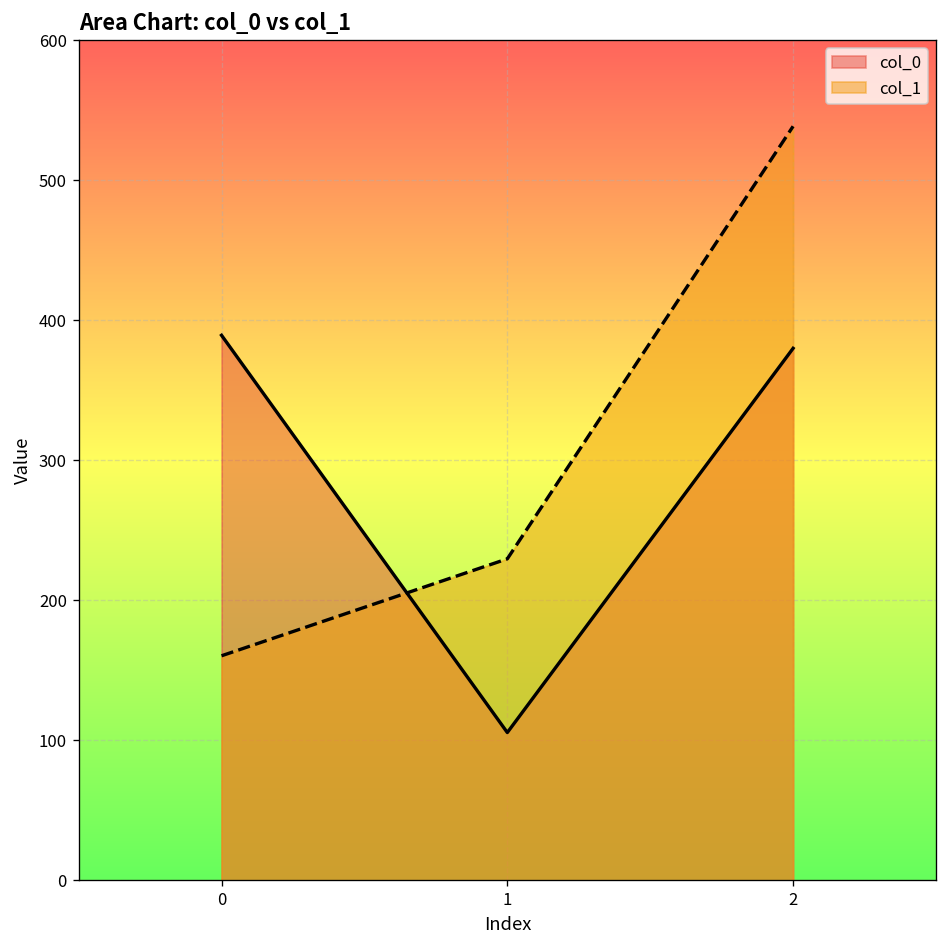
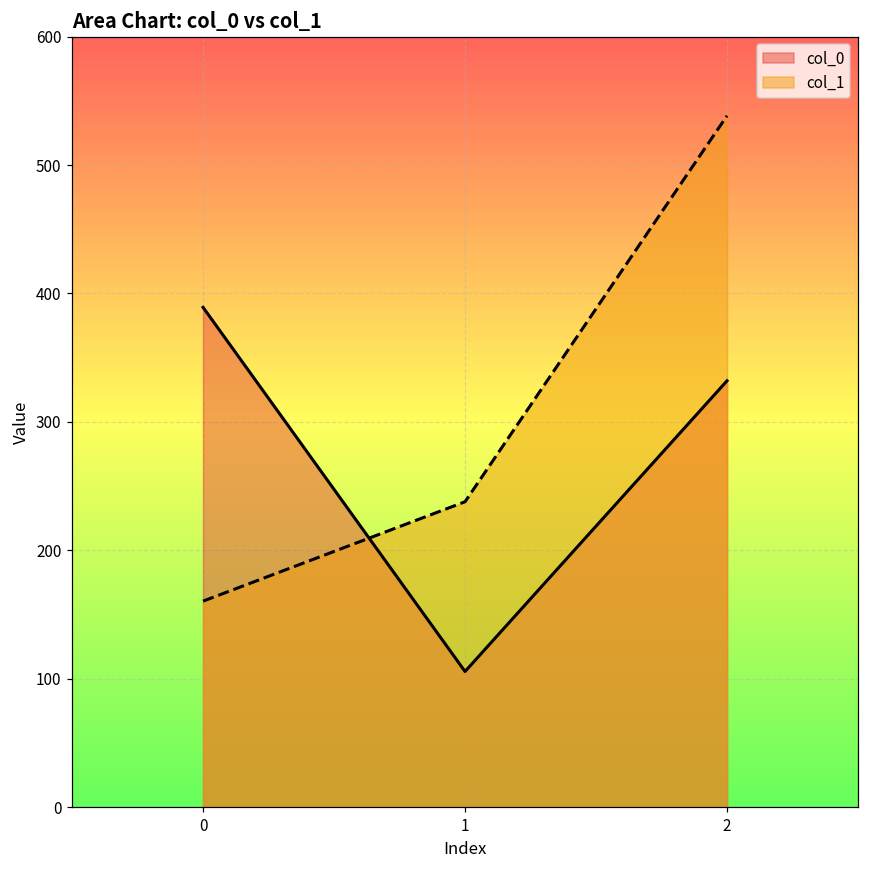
  {
    "col_0": {
      "0": 389,
      "1": 106,
-     "2": 380
+     "2": 332
    },
    "col_1": {
      "0": 160,
-     "1": 230,
+     "1": 238,
      "2": 538
    }
  }
